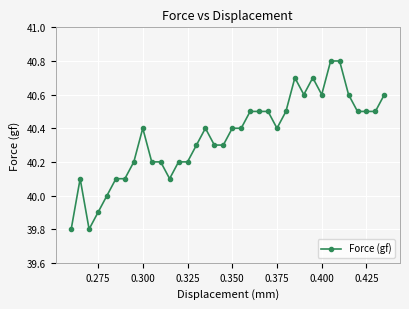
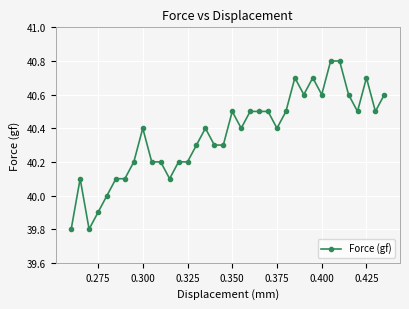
  {
    "0.275": 39.9,
    "0.300": 40.4,
    "0.325": 40.2,
-   "0.350": 40.4,
+   "0.350": 40.5,
    "0.375": 40.4,
    "0.400": 40.6,
-   "0.425": 40.5
+   "0.425": 40.7
  }
